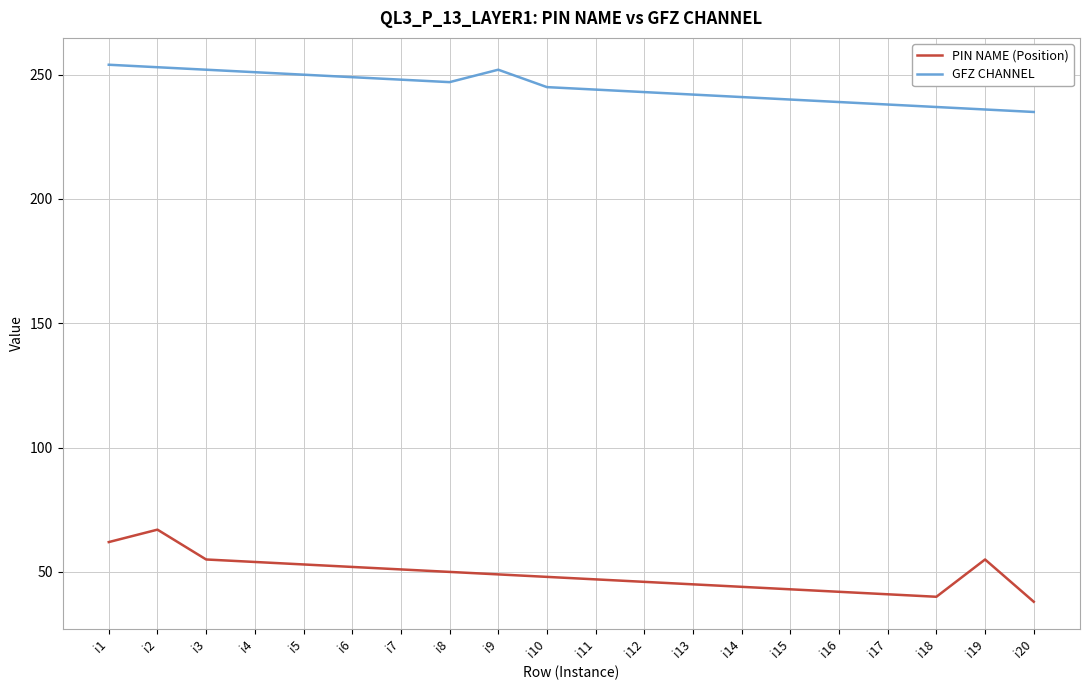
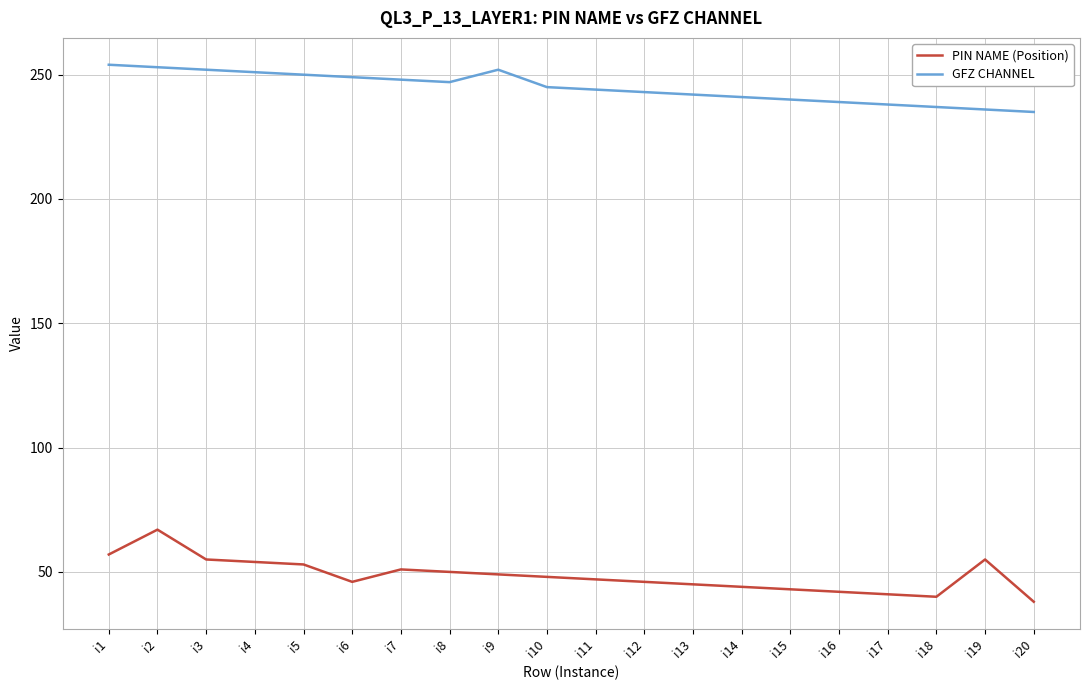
  {
    "PIN NAME (Position)": {
-     "i1": 62,
+     "i1": 57,
      "i2": 67,
      "i3": 55,
      "i4": 54,
      "i5": 53,
-     "i6": 52,
+     "i6": 46,
      "i7": 51,
      "i8": 50,
      "i9": 49,
      "i10": 48,
      "i11": 47,
      "i12": 46,
      "i13": 45,
      "i14": 44,
      "i15": 43,
      "i16": 42,
      "i17": 41,
      "i18": 40,
      "i19": 55,
      "i20": 38
    },
    "GFZ CHANNEL": {
      "i1": 254,
      "i2": 253,
      "i3": 252,
      "i4": 251,
      "i5": 250,
      "i6": 249,
      "i7": 248,
      "i8": 247,
      "i9": 252,
      "i10": 245,
      "i11": 244,
      "i12": 243,
      "i13": 242,
      "i14": 241,
      "i15": 240,
      "i16": 239,
      "i17": 238,
      "i18": 237,
      "i19": 236,
      "i20": 235
    }
  }
